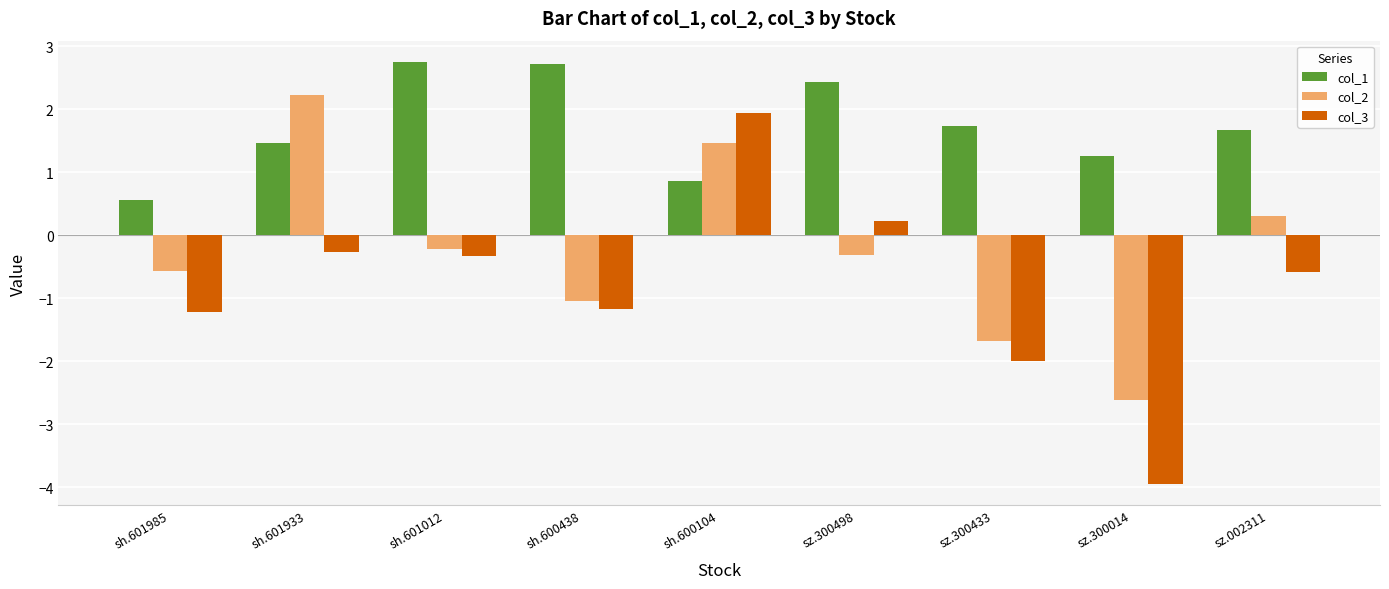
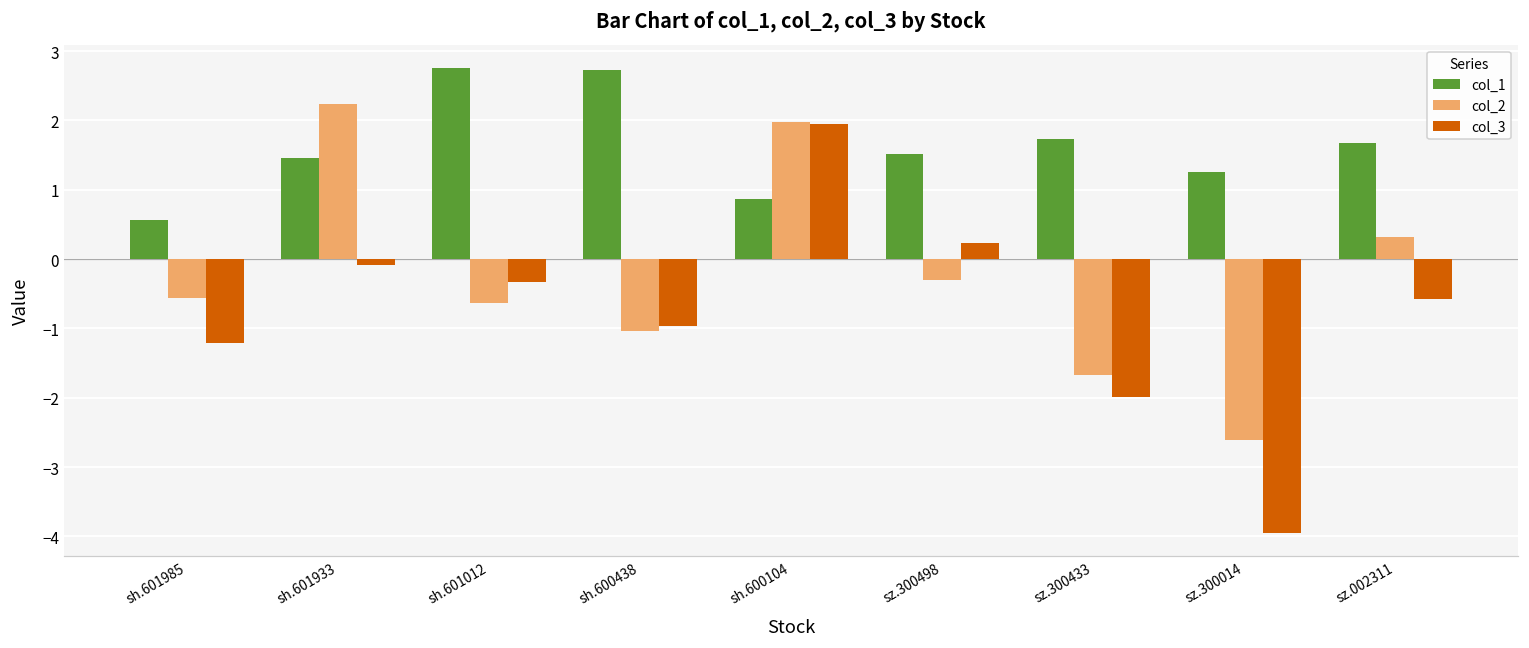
  {
    "col_1": {
      "sh.601985": 0.6,
      "sh.601933": 1.5,
      "sh.601012": 2.8,
      "sh.600438": 2.7,
      "sh.600104": 0.9,
-     "sz.300498": 2.4,
+     "sz.300498": 1.5,
      "sz.300433": 1.7,
      "sz.300014": 1.3,
      "sz.002311": 1.7
    },
    "col_2": {
      "sh.601985": -0.6,
      "sh.601933": 2.2,
-     "sh.601012": -0.2,
+     "sh.601012": -0.6,
      "sh.600438": -1.0,
-     "sh.600104": 1.5,
+     "sh.600104": 2.0,
      "sz.300498": -0.3,
      "sz.300433": -1.7,
      "sz.300014": -2.6,
      "sz.002311": 0.3
    },
    "col_3": {
      "sh.601985": -1.2,
-     "sh.601933": -0.3,
+     "sh.601933": -0.1,
      "sh.601012": -0.3,
-     "sh.600438": -1.2,
+     "sh.600438": -1.0,
      "sh.600104": 1.9,
      "sz.300498": 0.2,
      "sz.300433": -2.0,
      "sz.300014": -3.9,
      "sz.002311": -0.6
    }
  }
